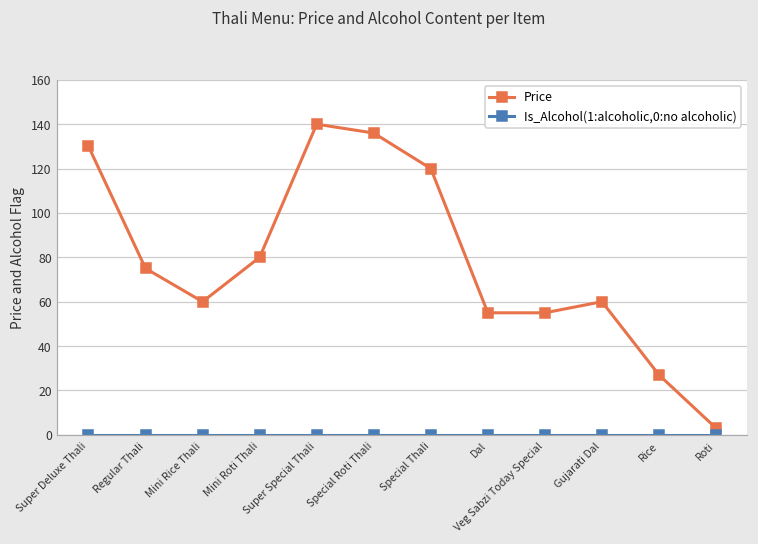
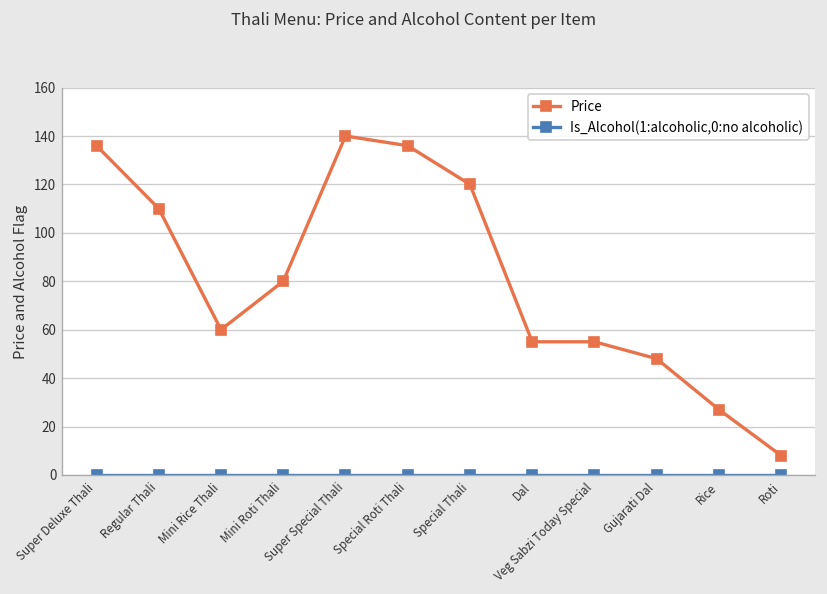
  {
    "Price": {
-     "Super Deluxe Thali": 130,
-     "Regular Thali": 75,
+     "Super Deluxe Thali": 136,
+     "Regular Thali": 110,
      "Mini Rice Thali": 60,
      "Mini Roti Thali": 80,
      "Super Special Thali": 140,
      "Special Roti Thali": 136,
      "Special Thali": 120,
      "Dal": 55,
      "Veg Sabzi Today Special": 55,
-     "Gujarati Dal": 60,
+     "Gujarati Dal": 48,
      "Rice": 27,
-     "Roti": 3
+     "Roti": 8
    },
    "Is_Alcohol(1:alcoholic,0:no alcoholic)": {
      "Super Deluxe Thali": 0,
      "Regular Thali": 0,
      "Mini Rice Thali": 0,
      "Mini Roti Thali": 0,
      "Super Special Thali": 0,
      "Special Roti Thali": 0,
      "Special Thali": 0,
      "Dal": 0,
      "Veg Sabzi Today Special": 0,
      "Gujarati Dal": 0,
      "Rice": 0,
      "Roti": 0
    }
  }
